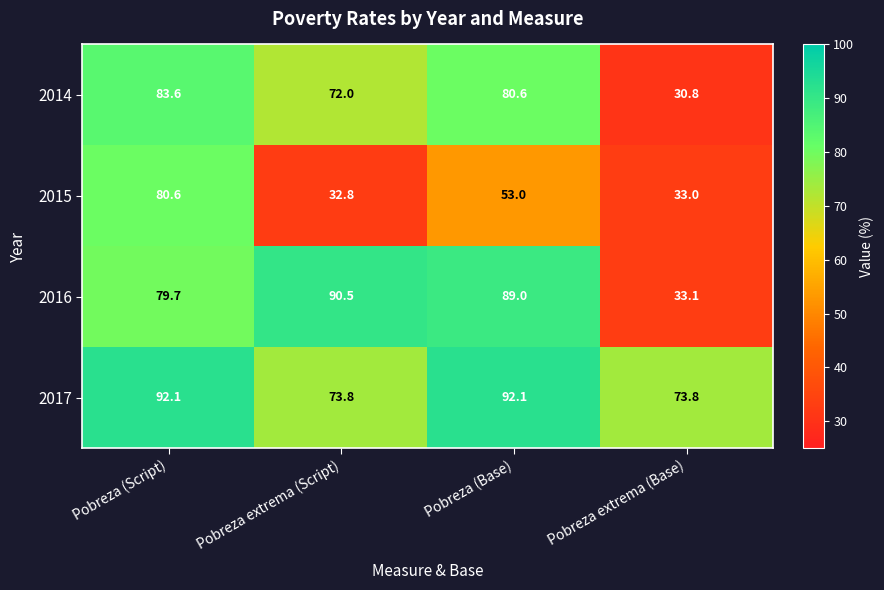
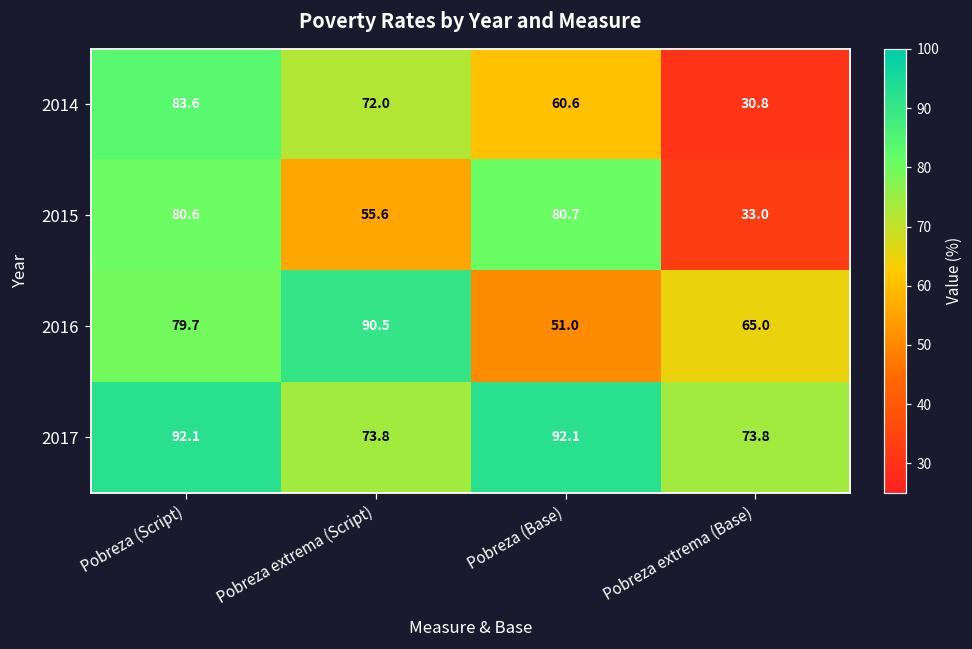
  {
    "2014": {
      "Pobreza (Script)": 83.6,
      "Pobreza extrema (Script)": 72.0,
-     "Pobreza (Base)": 80.6,
+     "Pobreza (Base)": 60.6,
      "Pobreza extrema (Base)": 30.8
    },
    "2015": {
      "Pobreza (Script)": 80.6,
-     "Pobreza extrema (Script)": 32.8,
-     "Pobreza (Base)": 53.0,
+     "Pobreza extrema (Script)": 55.6,
+     "Pobreza (Base)": 80.7,
      "Pobreza extrema (Base)": 33.0
    },
    "2016": {
      "Pobreza (Script)": 79.7,
      "Pobreza extrema (Script)": 90.5,
-     "Pobreza (Base)": 89.0,
-     "Pobreza extrema (Base)": 33.1
+     "Pobreza (Base)": 51.0,
+     "Pobreza extrema (Base)": 65.0
    },
    "2017": {
      "Pobreza (Script)": 92.1,
      "Pobreza extrema (Script)": 73.8,
      "Pobreza (Base)": 92.1,
      "Pobreza extrema (Base)": 73.8
    }
  }
